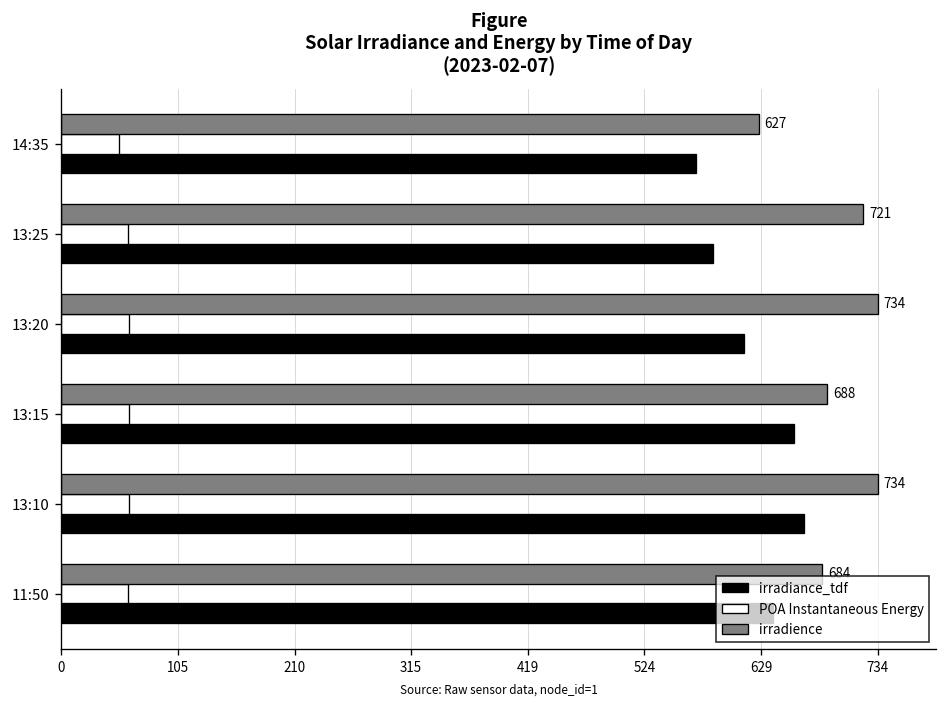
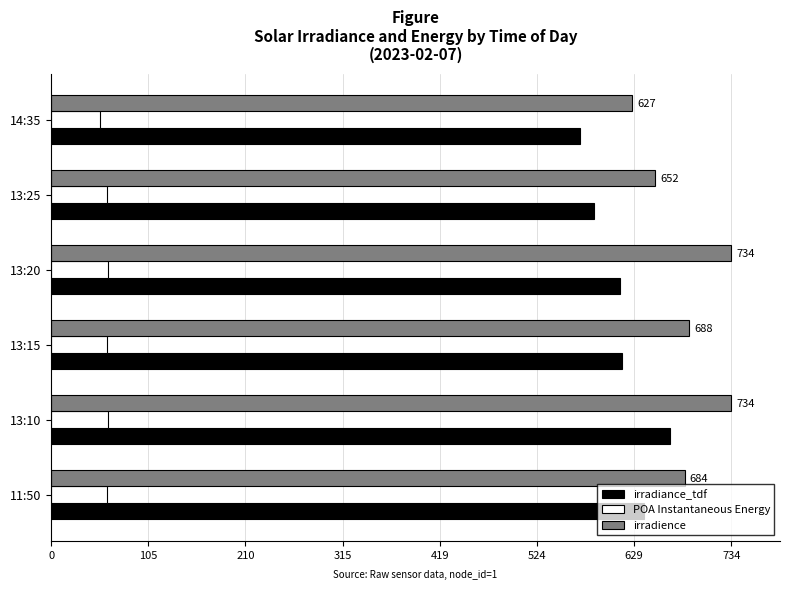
  {
    "irradiance_tdf": {
      "14:35": 570,
      "13:25": 590,
      "13:20": 610,
-     "13:15": 660,
+     "13:15": 620,
      "13:10": 670
    },
    "POA Instantaneous Energy": {
      "14:35": 50,
      "13:25": 60,
      "13:20": 60,
      "13:15": 60,
      "13:10": 60,
      "11:50": 60
    },
    "irradience": {
-     "13:25": 721
+     "13:25": 652
    }
  }
